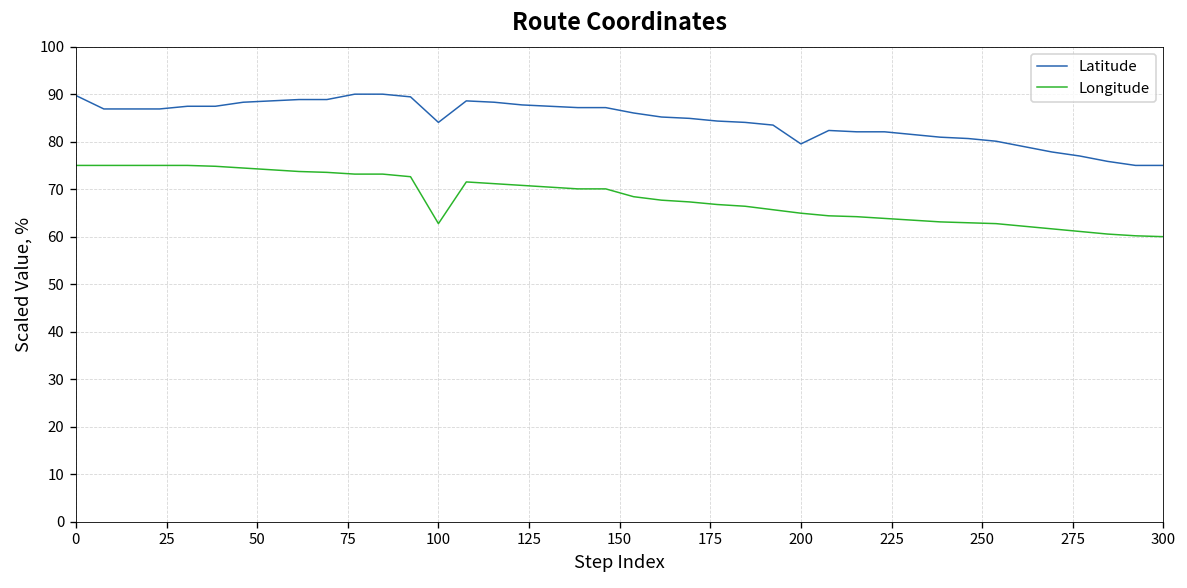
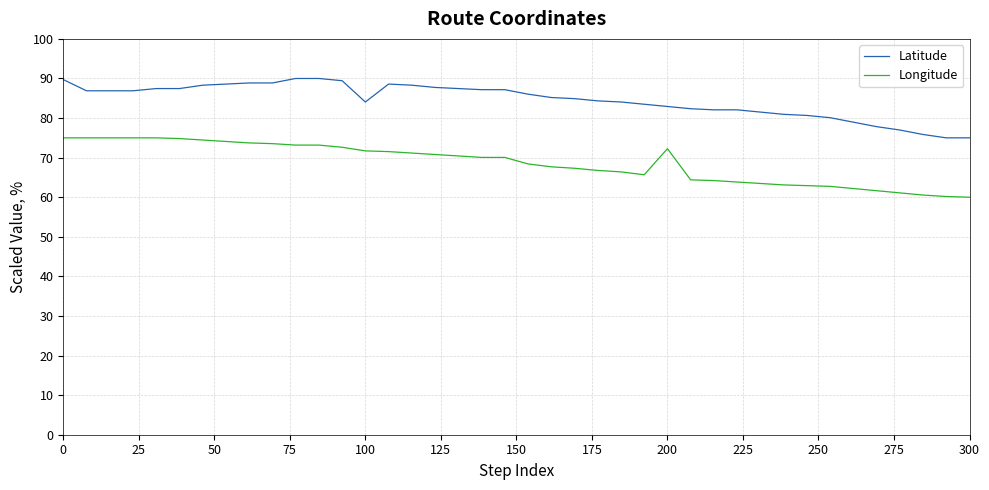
  {
    "Latitude": {
      "0": 90,
      "100": 84,
-     "200": 80,
+     "200": 83,
      "300": 75
    },
    "Longitude": {
      "0": 75,
-     "100": 63,
-     "200": 65,
+     "100": 72,
+     "200": 72,
      "300": 60
    }
  }
